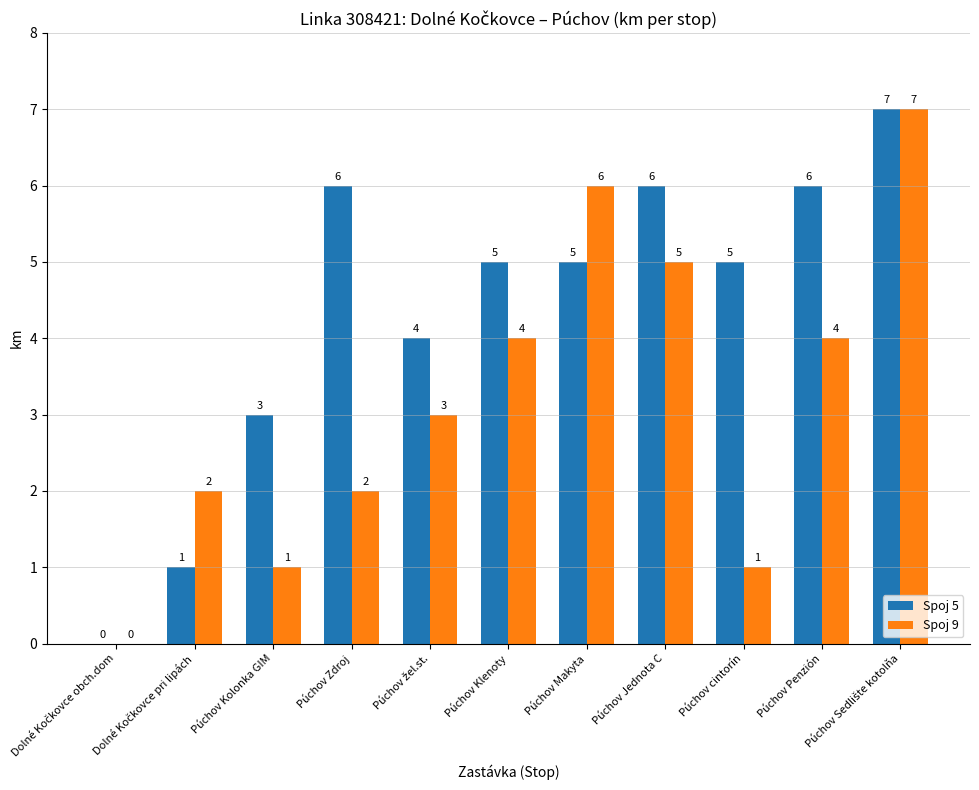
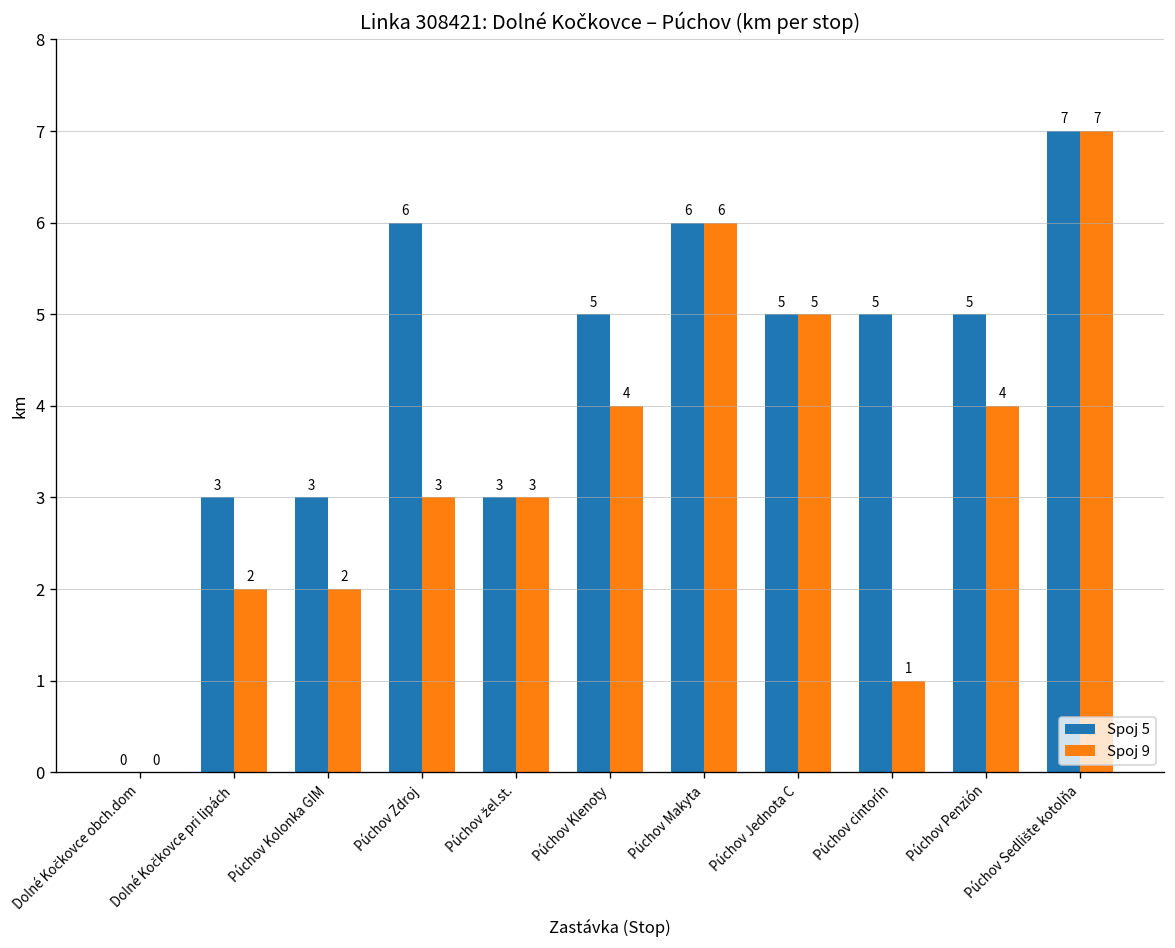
  {
    "Spoj 5": {
      "Dolné Kočkovce obch.dom": 0,
-     "Dolné Kočkovce pri lipách": 1,
+     "Dolné Kočkovce pri lipách": 3,
      "Púchov Kolonka GIM": 3,
      "Púchov Zdroj": 6,
-     "Púchov žel.st.": 4,
+     "Púchov žel.st.": 3,
      "Púchov Klenoty": 5,
-     "Púchov Makyta": 5,
-     "Púchov Jednota C": 6,
+     "Púchov Makyta": 6,
+     "Púchov Jednota C": 5,
      "Púchov cintorín": 5,
-     "Púchov Penzión": 6,
+     "Púchov Penzión": 5,
      "Púchov Sedlište kotolňa": 7
    },
    "Spoj 9": {
      "Dolné Kočkovce obch.dom": 0,
      "Dolné Kočkovce pri lipách": 2,
-     "Púchov Kolonka GIM": 1,
-     "Púchov Zdroj": 2,
+     "Púchov Kolonka GIM": 2,
+     "Púchov Zdroj": 3,
      "Púchov žel.st.": 3,
      "Púchov Klenoty": 4,
      "Púchov Makyta": 6,
      "Púchov Jednota C": 5,
      "Púchov cintorín": 1,
      "Púchov Penzión": 4,
      "Púchov Sedlište kotolňa": 7
    }
  }
